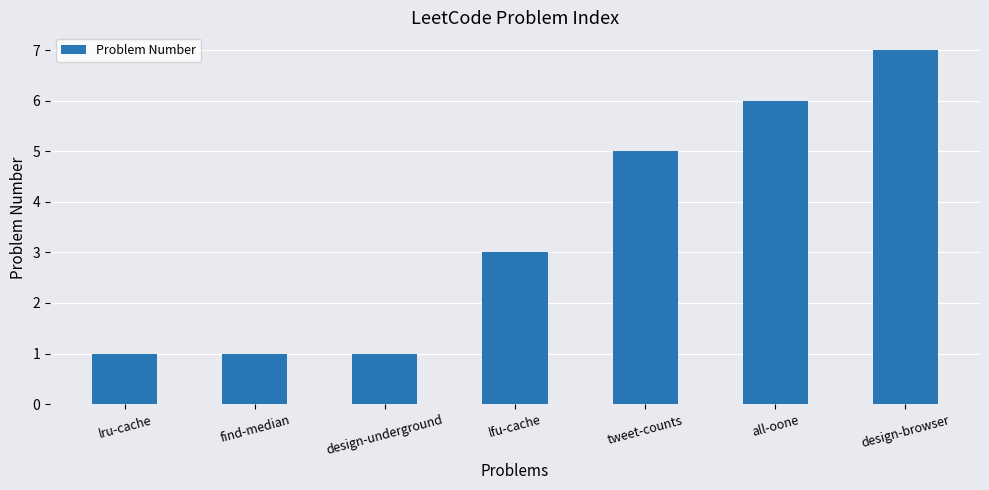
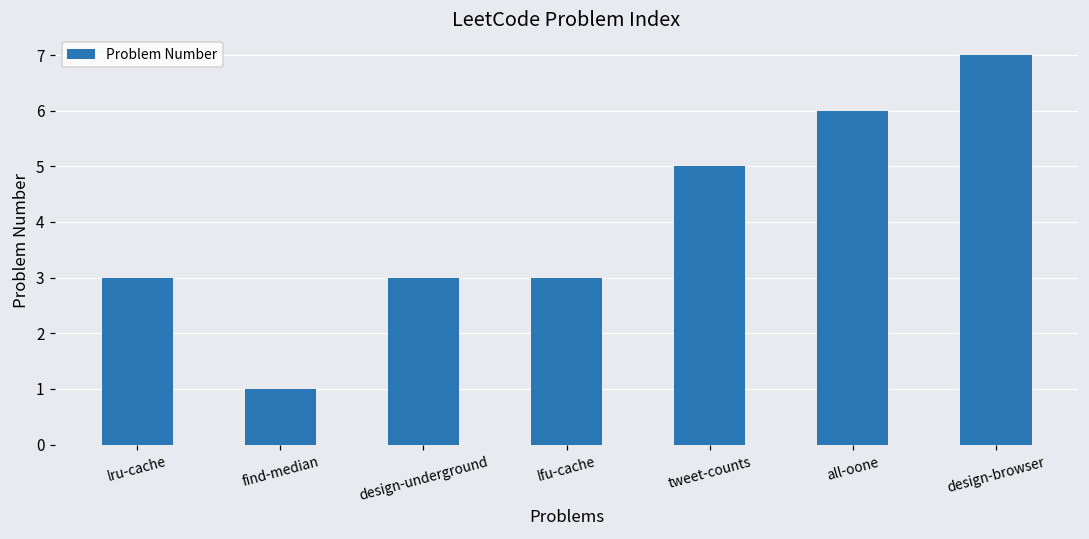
  {
-   "lru-cache": 1,
+   "lru-cache": 3,
    "find-median": 1,
-   "design-underground": 1,
+   "design-underground": 3,
    "lfu-cache": 3,
    "tweet-counts": 5,
    "all-oone": 6,
    "design-browser": 7
  }
